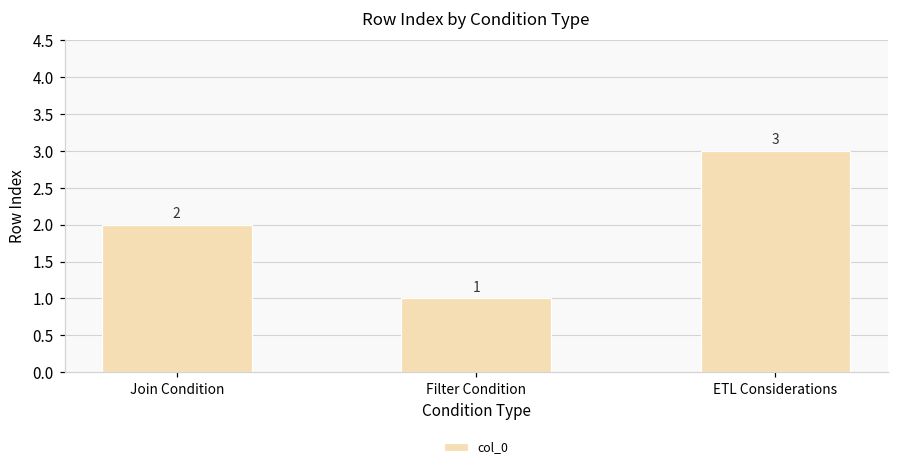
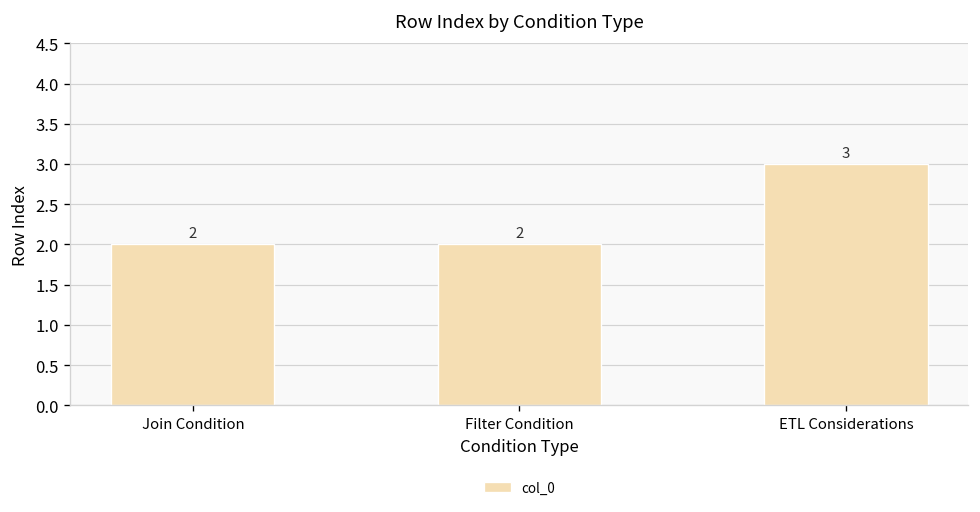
  {
    "Join Condition": 2,
-   "Filter Condition": 1,
+   "Filter Condition": 2,
    "ETL Considerations": 3
  }
